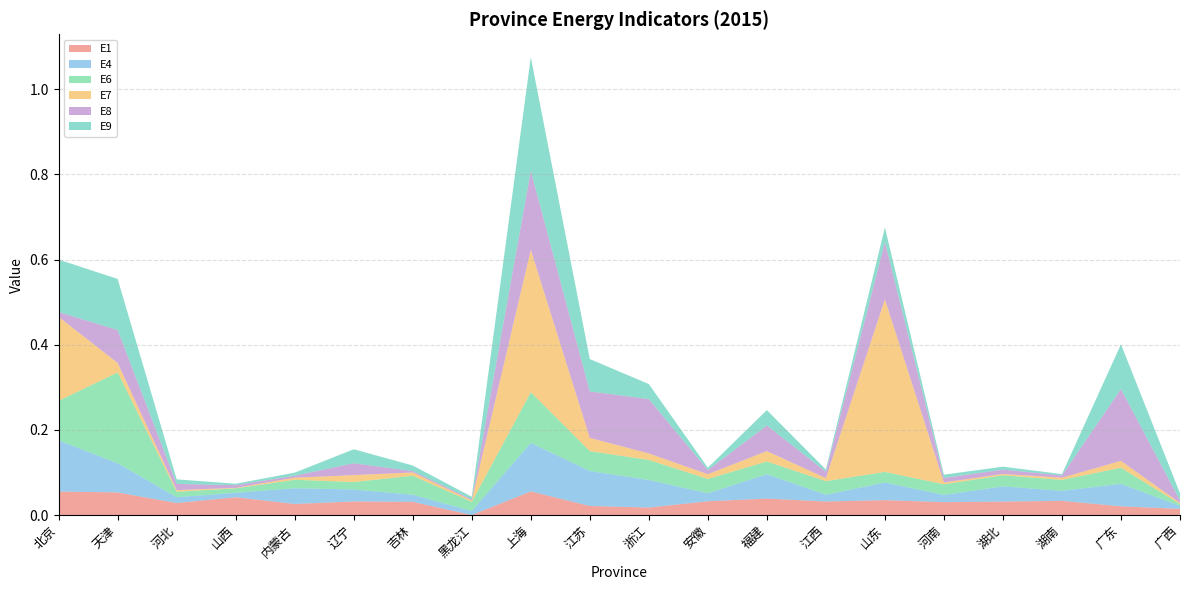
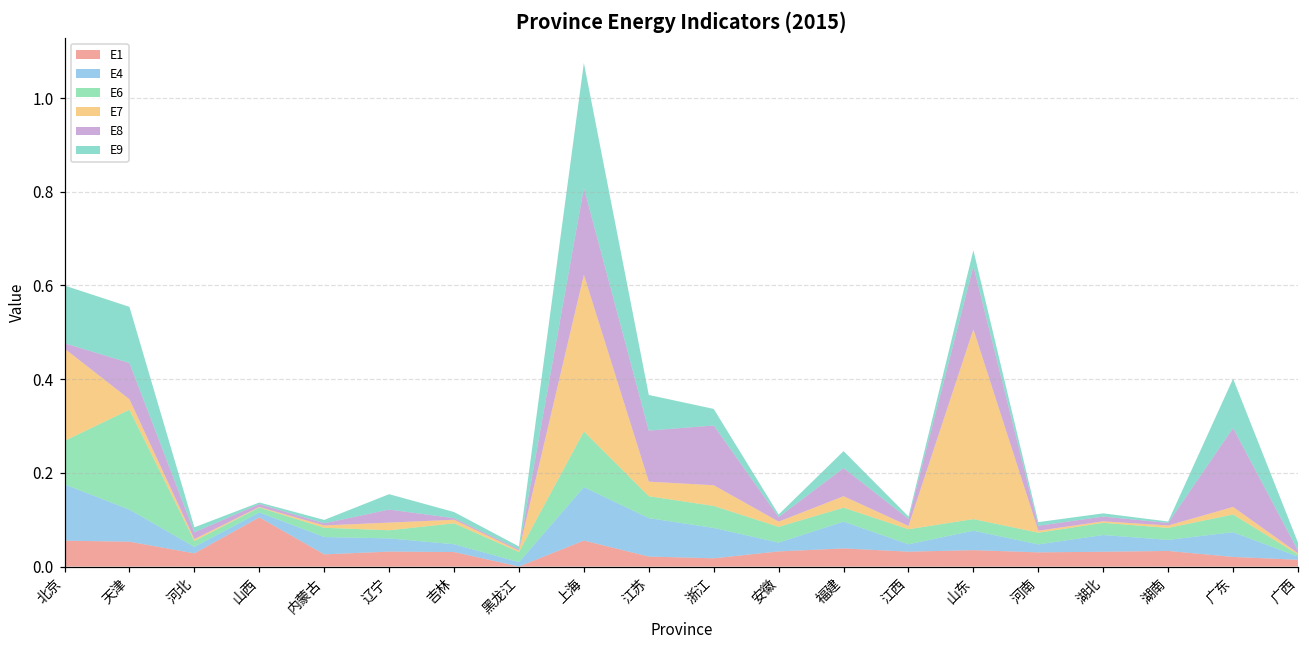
  {
    "E1": {
      "北京": 0.06,
      "天津": 0.05,
      "河北": 0.03,
-     "山西": 0.04,
+     "山西": 0.10,
      "内蒙古": 0.03,
      "辽宁": 0.03,
      "吉林": 0.03,
      "黑龙江": 0.00,
      "上海": 0.06,
      "江苏": 0.02,
      "浙江": 0.02,
      "安徽": 0.03,
      "福建": 0.04,
      "江西": 0.03,
      "山东": 0.03,
      "河南": 0.03,
      "湖北": 0.03,
      "湖南": 0.03,
      "广东": 0.02,
      "广西": 0.01
    },
    "E7": {
      "北京": 0.20,
      "天津": 0.02,
      "辽宁": 0.02,
      "上海": 0.33,
      "江苏": 0.03,
-     "浙江": 0.02,
+     "浙江": 0.04,
      "安徽": 0.01,
      "福建": 0.02,
      "江西": 0.01,
      "山东": 0.41,
      "广东": 0.02
    },
    "E8": {
      "北京": 0.01,
      "天津": 0.08,
      "河北": 0.01,
      "辽宁": 0.03,
      "上海": 0.19,
      "江苏": 0.11,
      "浙江": 0.13,
      "福建": 0.06,
      "山东": 0.13,
      "河南": 0.01,
      "湖北": 0.01,
      "广东": 0.17
    }
  }
